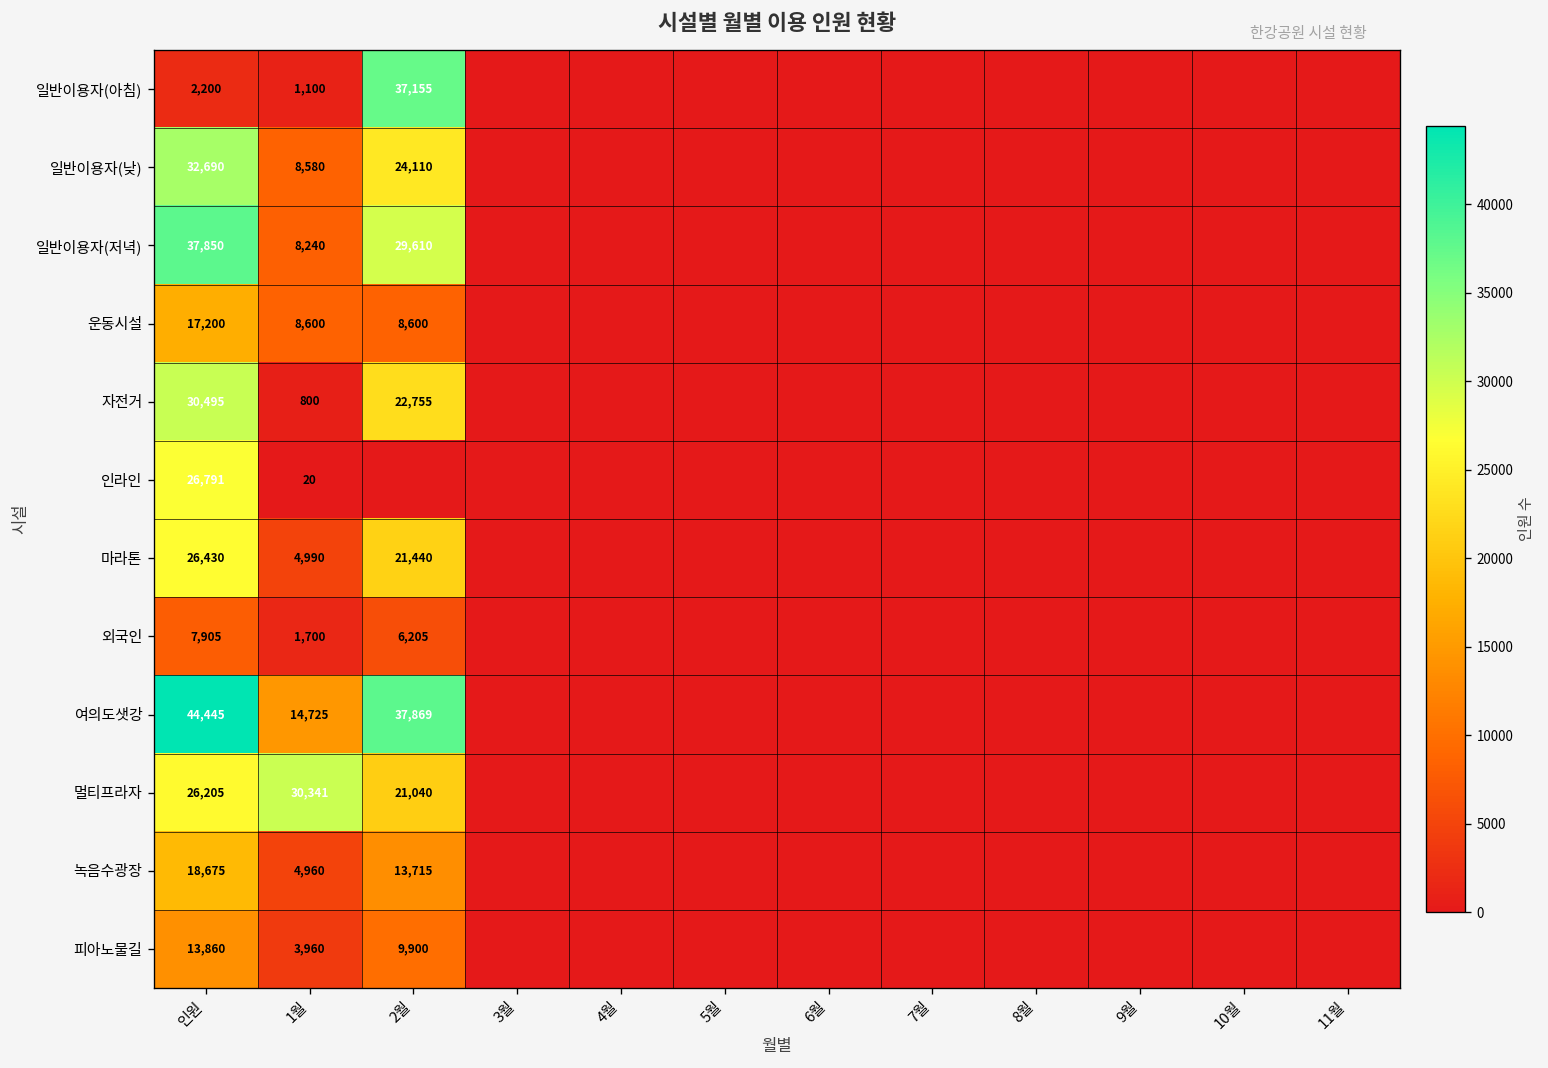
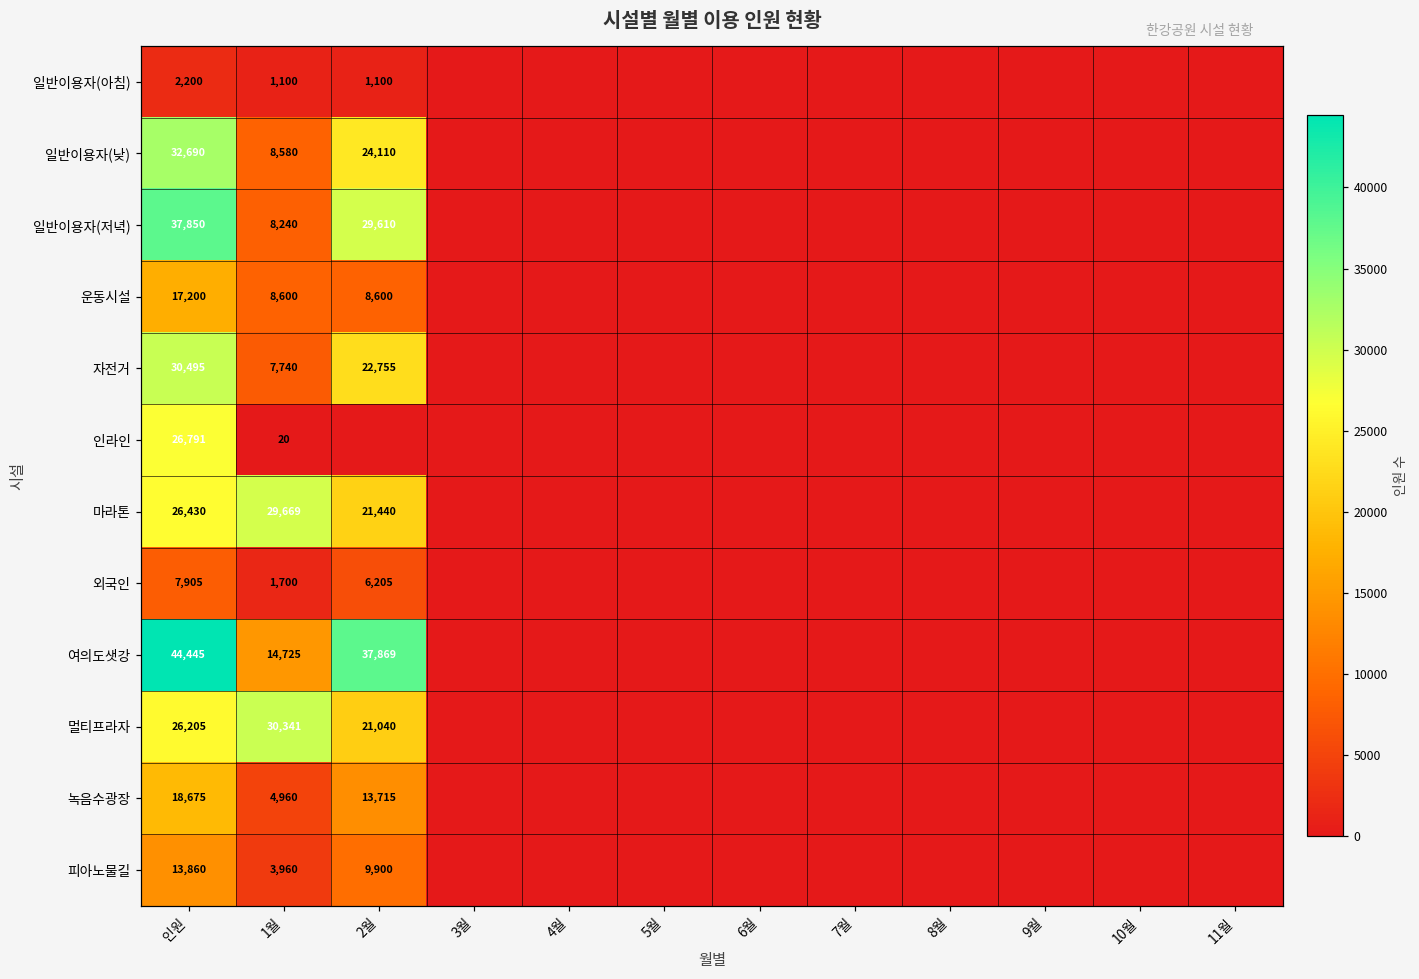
  {
    "일반이용자(아침)": {
      "인원": "2,200",
      "1월": "1,100",
-     "2월": "37,155"
+     "2월": "1,100"
    },
    "일반이용자(낮)": {
      "인원": "32,690",
      "1월": "8,580",
      "2월": "24,110"
    },
    "일반이용자(저녁)": {
      "인원": "37,850",
      "1월": "8,240",
      "2월": "29,610"
    },
    "운동시설": {
      "인원": "17,200",
      "1월": "8,600",
      "2월": "8,600"
    },
    "자전거": {
      "인원": "30,495",
-     "1월": "800",
+     "1월": "7,740",
      "2월": "22,755"
    },
    "인라인": {
      "인원": "26,791",
      "1월": "20"
    },
    "마라톤": {
      "인원": "26,430",
-     "1월": "4,990",
+     "1월": "29,669",
      "2월": "21,440"
    },
    "외국인": {
      "인원": "7,905",
      "1월": "1,700",
      "2월": "6,205"
    },
    "여의도샛강": {
      "인원": "44,445",
      "1월": "14,725",
      "2월": "37,869"
    },
    "멀티프라자": {
      "인원": "26,205",
      "1월": "30,341",
      "2월": "21,040"
    },
    "녹음수광장": {
      "인원": "18,675",
      "1월": "4,960",
      "2월": "13,715"
    },
    "피아노물길": {
      "인원": "13,860",
      "1월": "3,960",
      "2월": "9,900"
    }
  }
